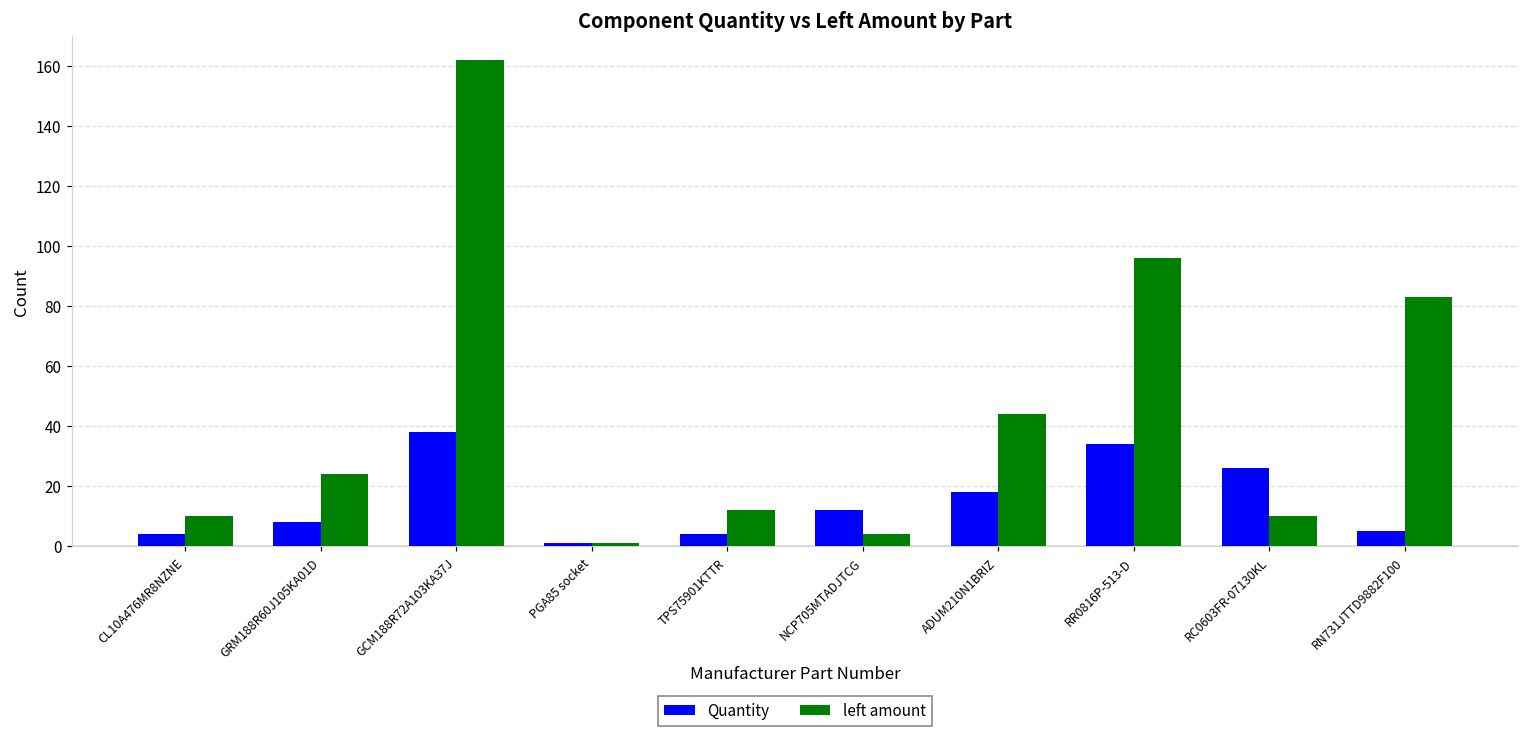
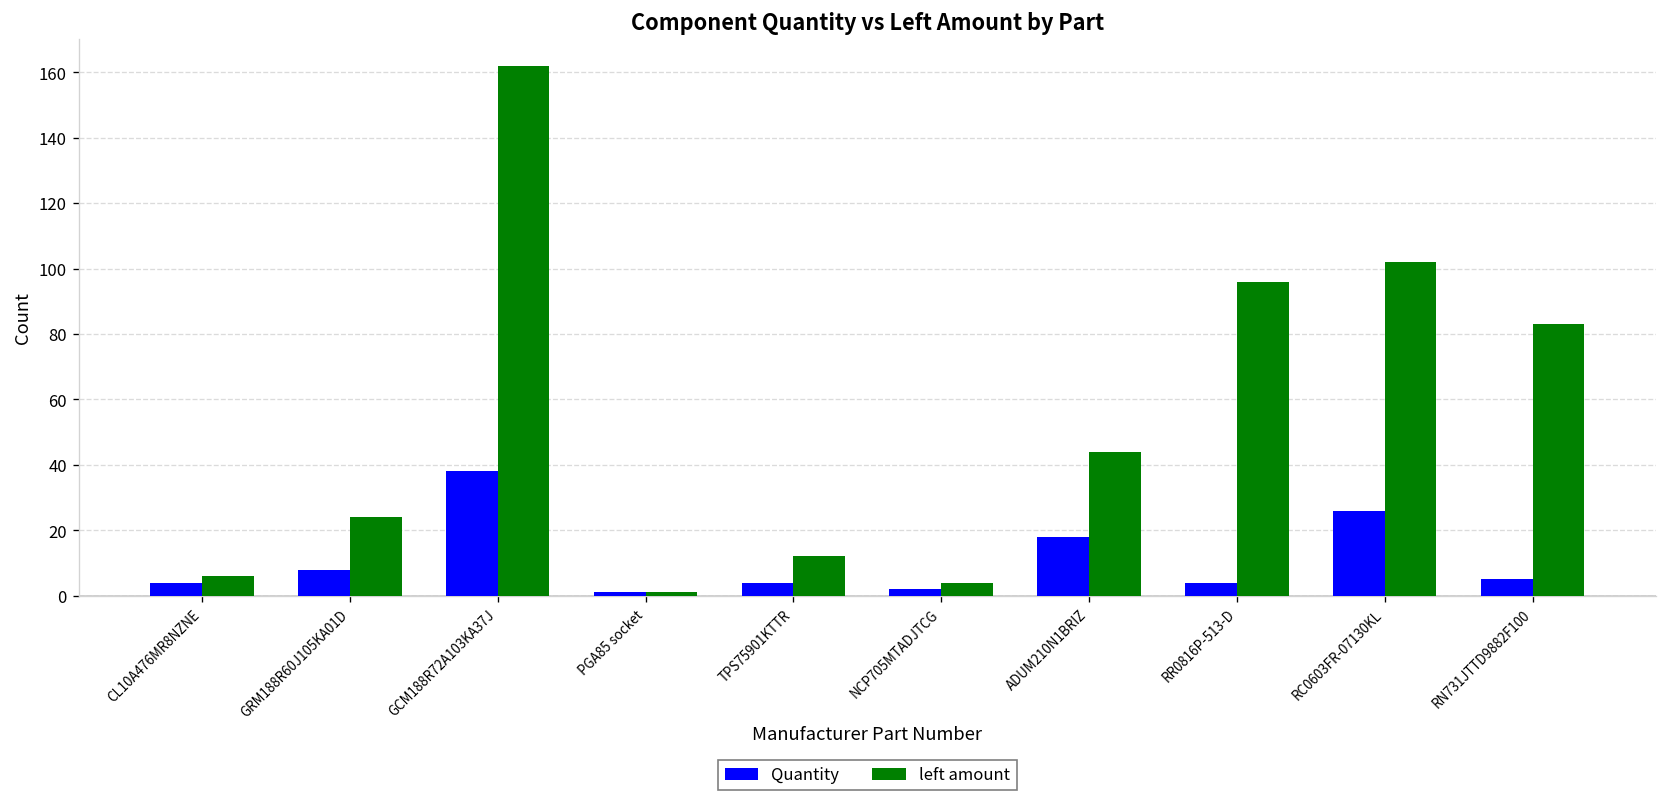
  {
    "Quantity": {
      "CL10A476MR8NZNE": 4,
      "GRM188R60J105KA01D": 8,
      "GCM188R72A103KA37J": 38,
      "PGA85 socket": 1,
      "TPS75901KTTR": 4,
-     "NCP705MTADJTCG": 12,
+     "NCP705MTADJTCG": 2,
      "ADUM210N1BRIZ": 18,
-     "RR0816P-513-D": 34,
+     "RR0816P-513-D": 4,
      "RC0603FR-07130KL": 26,
      "RN731JTTD9882F100": 5
    },
    "left amount": {
-     "CL10A476MR8NZNE": 10,
+     "CL10A476MR8NZNE": 6,
      "GRM188R60J105KA01D": 24,
      "GCM188R72A103KA37J": 162,
      "PGA85 socket": 1,
      "TPS75901KTTR": 12,
      "NCP705MTADJTCG": 4,
      "ADUM210N1BRIZ": 44,
      "RR0816P-513-D": 96,
-     "RC0603FR-07130KL": 10,
+     "RC0603FR-07130KL": 102,
      "RN731JTTD9882F100": 83
    }
  }
